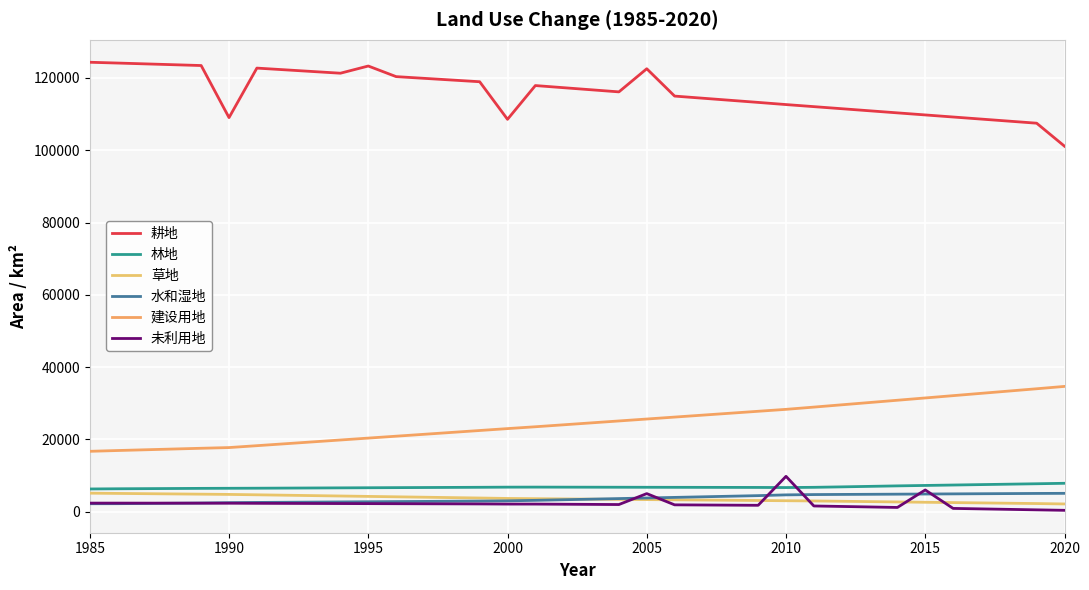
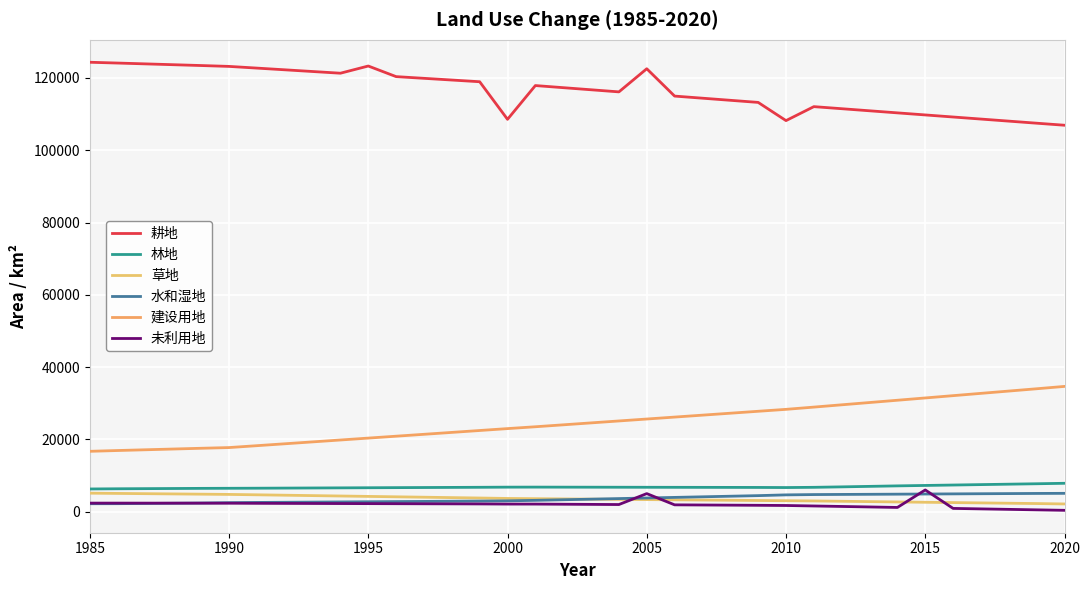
  {
    "耕地": {
      "1985": 124000,
-     "1990": 109000,
+     "1990": 123000,
      "1995": 123000,
      "2000": 109000,
      "2005": 123000,
-     "2010": 113000,
+     "2010": 108000,
      "2015": 110000,
-     "2020": 101000
+     "2020": 107000
    },
    "未利用地": {
      "2000": 2000,
      "2005": 5000,
-     "2010": 10000,
+     "2010": 2000,
      "2015": 6000,
      "2020": 0
    }
  }
